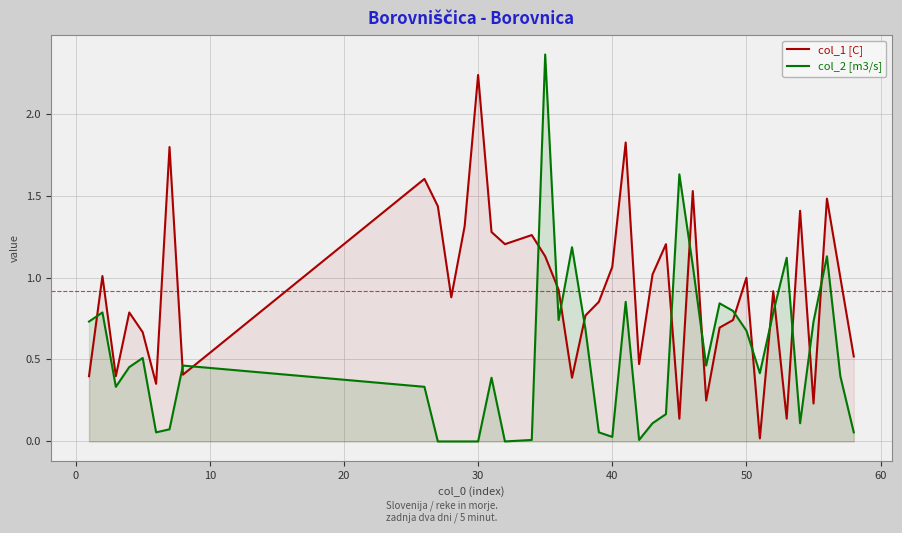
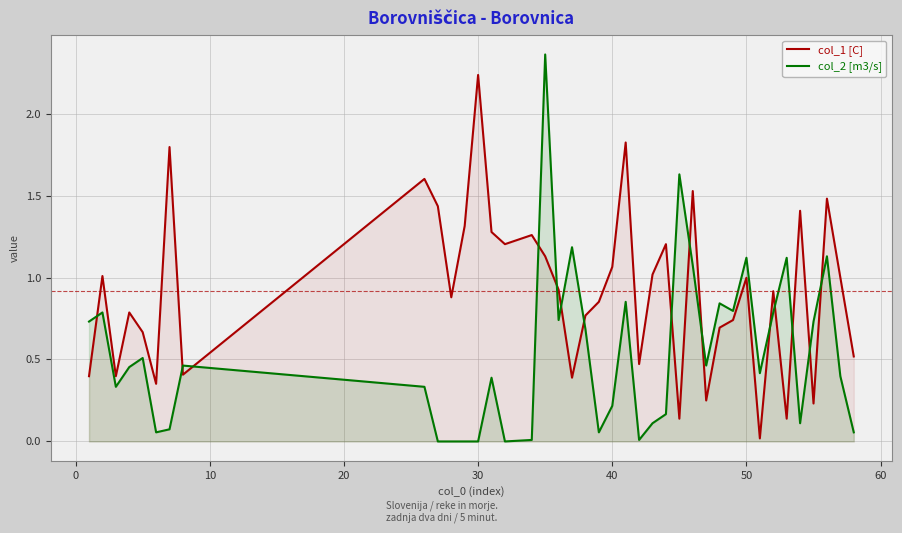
  {
    "col_1 [C]": {
      "30": 2.24,
      "40": 1.06,
      "50": 1.00
    },
    "col_2 [m3/s]": {
      "30": 0.00,
-     "40": 0.03,
-     "50": 0.68
+     "40": 0.22,
+     "50": 1.12
    }
  }
